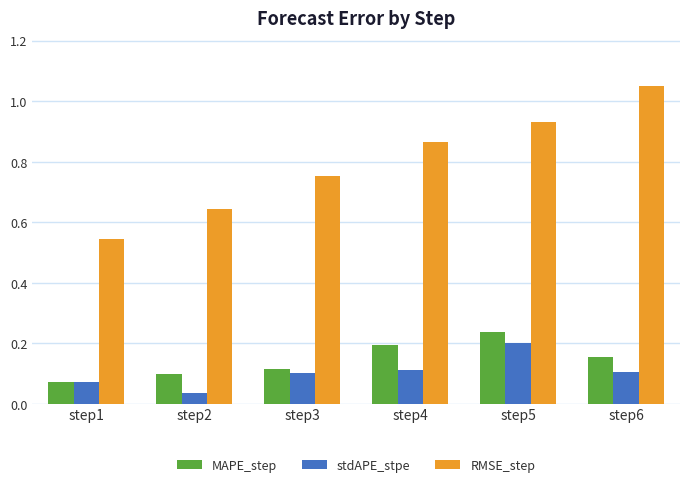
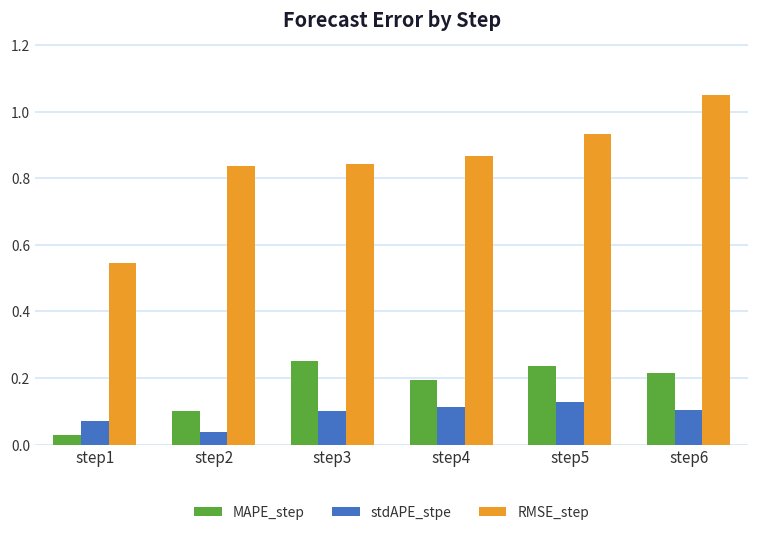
  {
    "MAPE_step": {
-     "step1": 0.07,
+     "step1": 0.03,
      "step2": 0.10,
-     "step3": 0.12,
+     "step3": 0.25,
      "step4": 0.19,
      "step5": 0.24,
-     "step6": 0.16
+     "step6": 0.22
    },
    "stdAPE_stpe": {
      "step1": 0.07,
      "step2": 0.04,
      "step3": 0.10,
      "step4": 0.11,
-     "step5": 0.20,
+     "step5": 0.13,
      "step6": 0.10
    },
    "RMSE_step": {
      "step1": 0.54,
-     "step2": 0.65,
-     "step3": 0.75,
+     "step2": 0.84,
+     "step3": 0.84,
      "step4": 0.87,
      "step5": 0.93,
      "step6": 1.05
    }
  }
